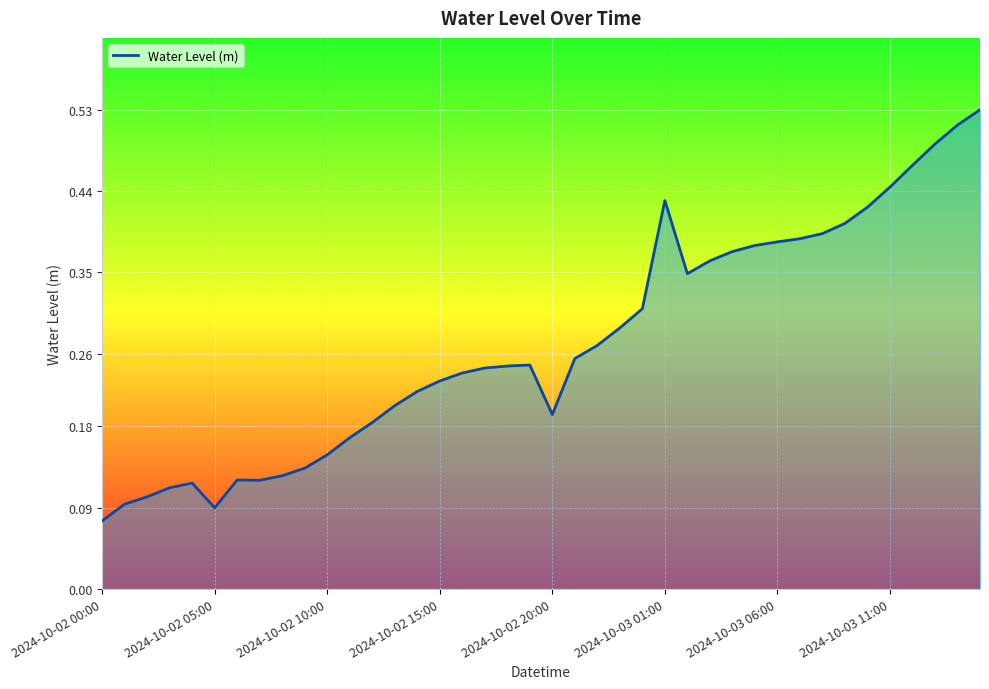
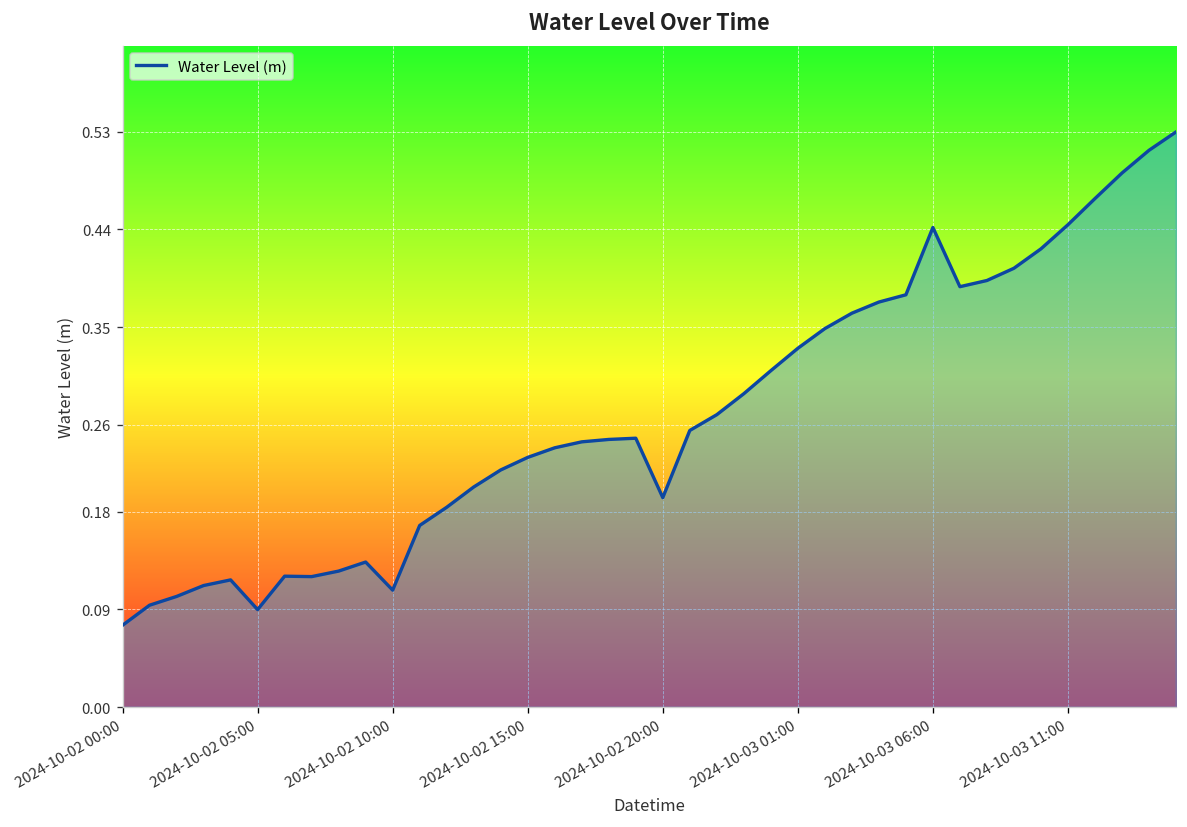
  {
    "2024-10-02 00:00": 0.08,
    "2024-10-02 05:00": 0.09,
-   "2024-10-02 10:00": 0.15,
+   "2024-10-02 10:00": 0.11,
    "2024-10-02 15:00": 0.23,
    "2024-10-02 20:00": 0.19,
-   "2024-10-03 01:00": 0.43,
-   "2024-10-03 06:00": 0.38,
+   "2024-10-03 01:00": 0.33,
+   "2024-10-03 06:00": 0.44,
    "2024-10-03 11:00": 0.44
  }
